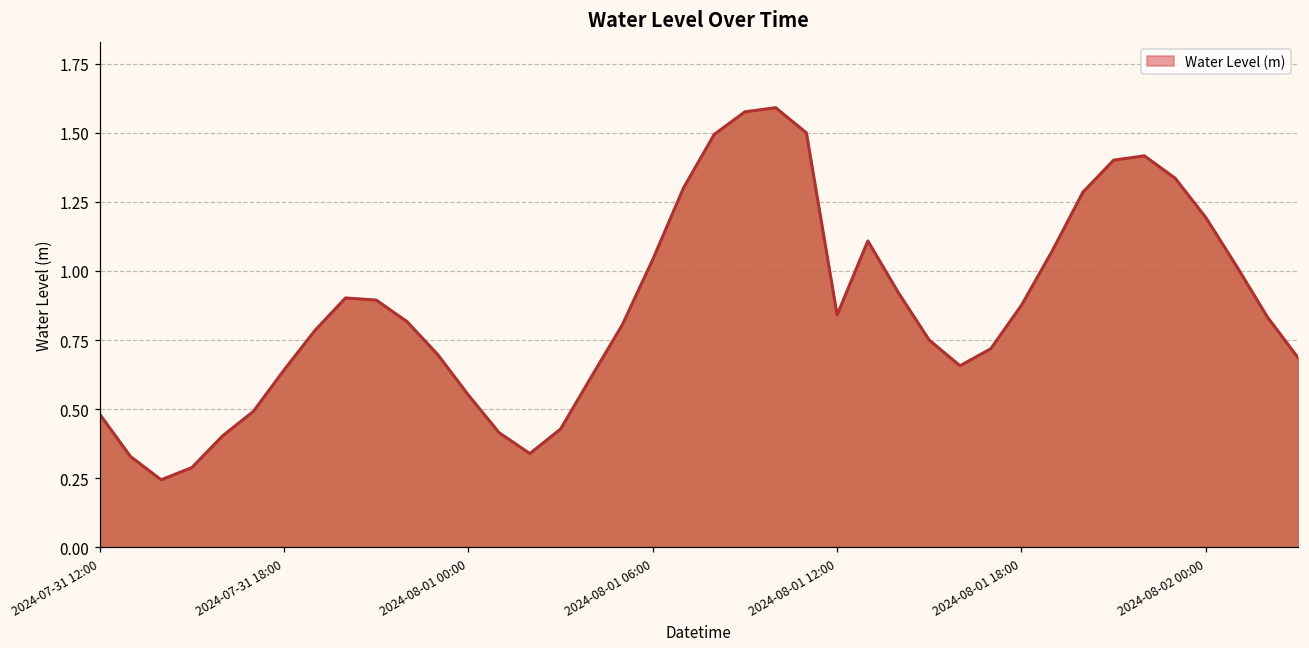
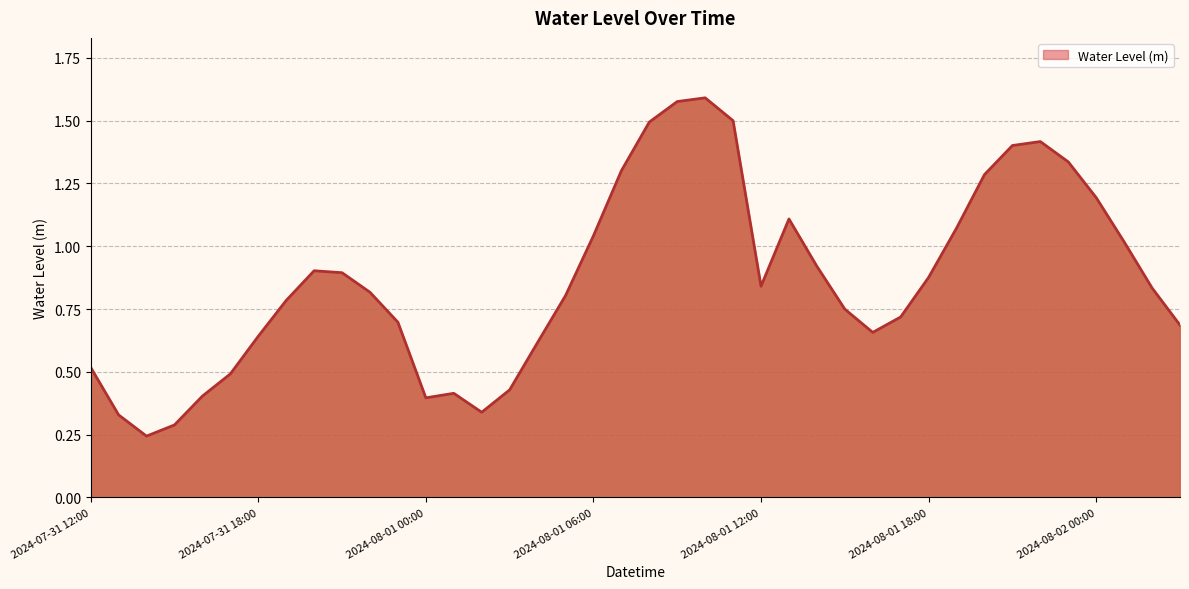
  {
-   "2024-07-31 12:00": 0.48,
+   "2024-07-31 12:00": 0.52,
    "2024-07-31 18:00": 0.64,
-   "2024-08-01 00:00": 0.55,
+   "2024-08-01 00:00": 0.40,
    "2024-08-01 06:00": 1.04,
    "2024-08-01 12:00": 0.84,
    "2024-08-01 18:00": 0.88,
    "2024-08-02 00:00": 1.19
  }
